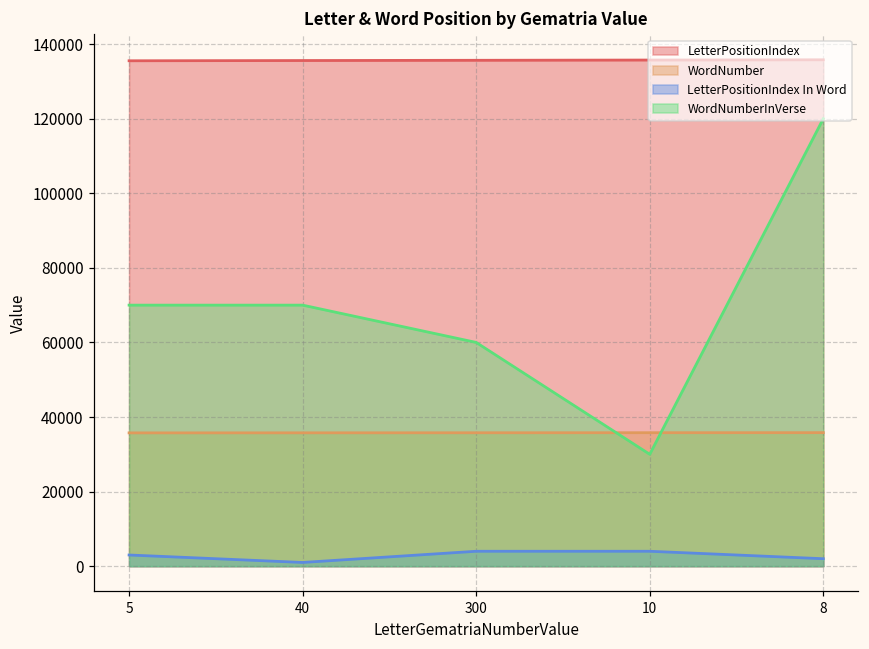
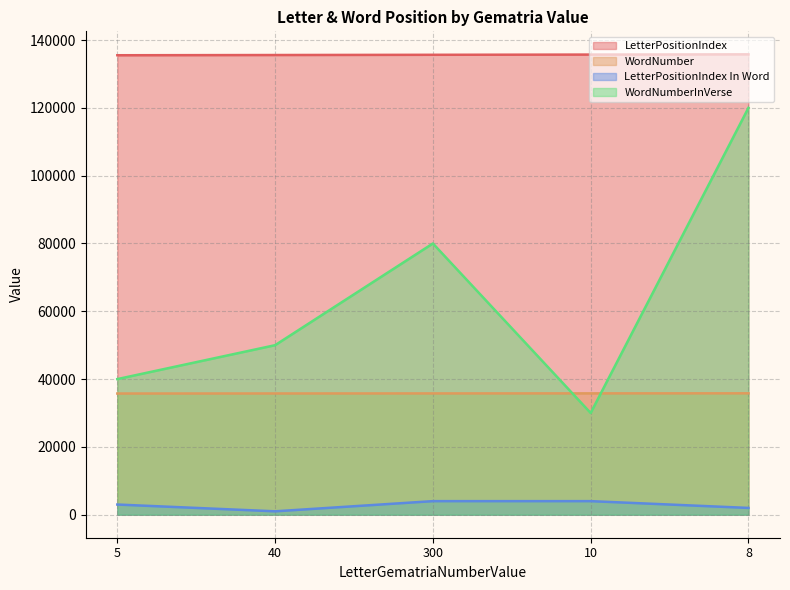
  {
    "LetterPositionIndex In Word": {
      "5": 3000,
      "40": 1000,
      "300": 4000,
      "10": 4000,
      "8": 2000
    },
    "WordNumberInVerse": {
-     "5": 70000,
-     "40": 70000,
-     "300": 60000,
+     "5": 40000,
+     "40": 50000,
+     "300": 80000,
      "10": 30000,
      "8": 120000
    }
  }
